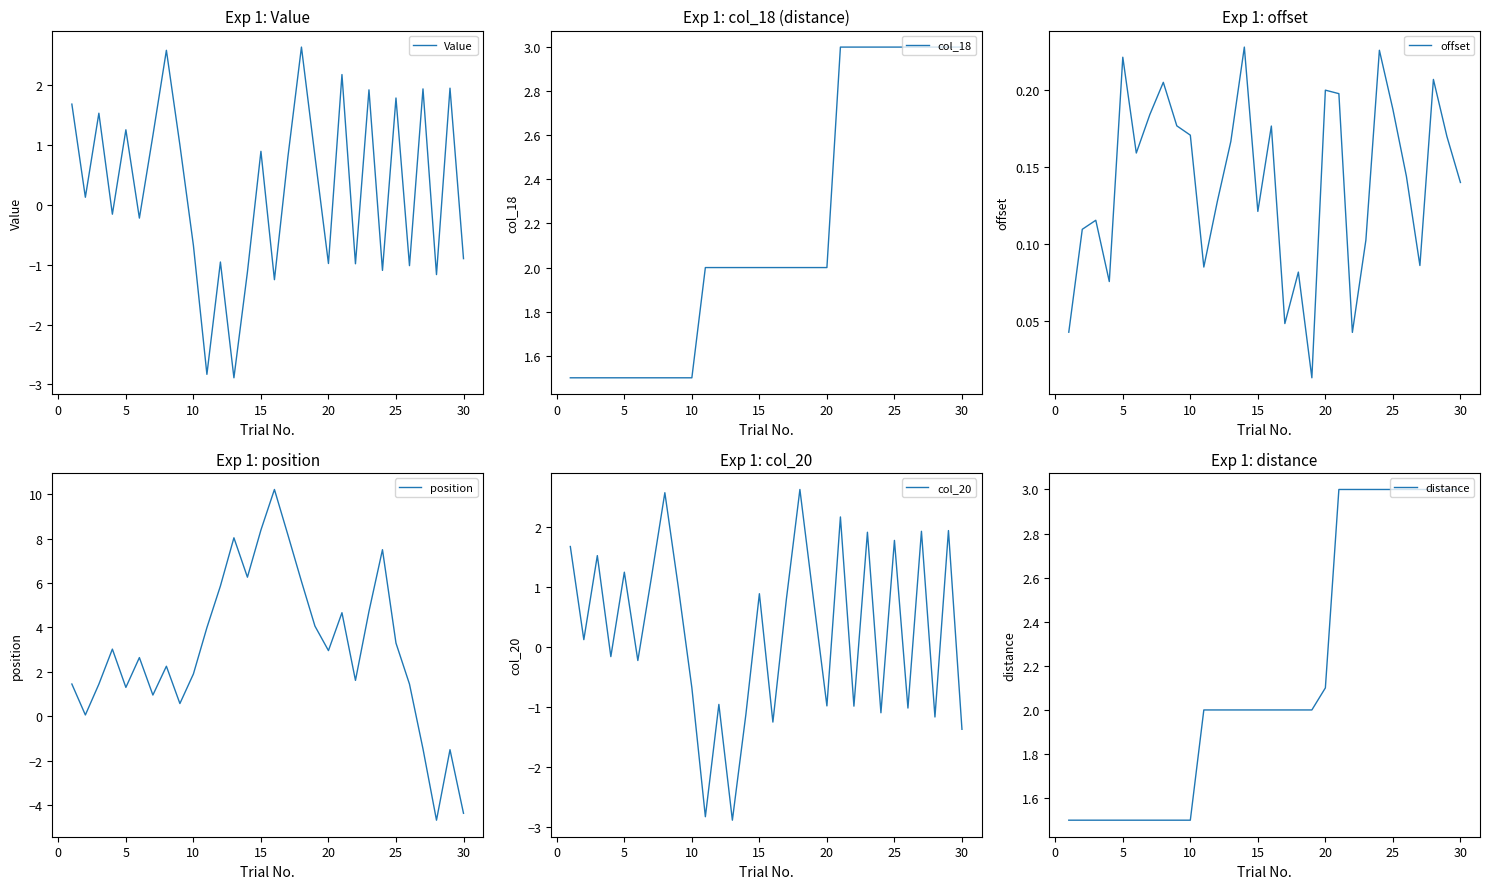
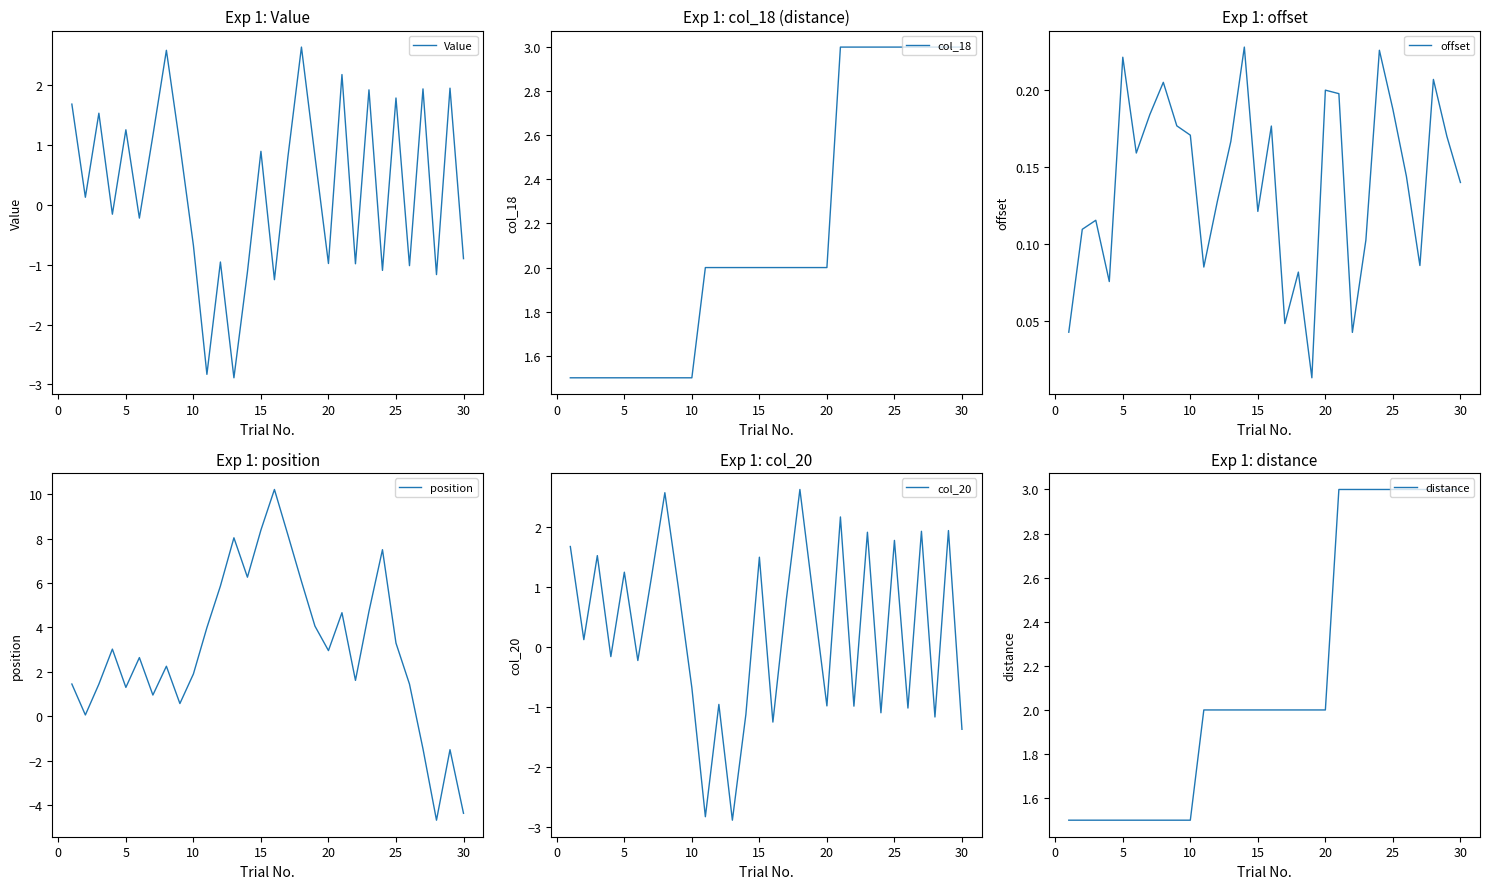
  {
    "Exp 1: Value": {
      "5": 1.3,
      "10": -0.7,
      "15": 0.9,
      "20": -1.0,
      "25": 1.8,
      "30": -0.9
    },
    "Exp 1: col_18 (distance)": {
      "5": 1.50,
      "10": 1.50,
      "15": 2.00,
      "20": 2.00,
      "25": 3.00
    },
    "Exp 1: offset": {
      "5": 0.221,
      "10": 0.171,
      "15": 0.121,
      "20": 0.200,
      "25": 0.188,
      "30": 0.140
    },
    "Exp 1: position": {
      "5": 1.3,
      "10": 1.9,
      "15": 8.4,
      "20": 3.0,
      "25": 3.3,
      "30": -4.4
    },
    "Exp 1: col_20": {
      "5": 1.3,
      "10": -0.7,
-     "15": 0.9,
+     "15": 1.5,
      "20": -1.0,
      "25": 1.8,
      "30": -1.4
    },
    "Exp 1: distance": {
      "5": 1.5,
      "10": 1.5,
      "15": 2.0,
-     "20": 2.1
+     "20": 2.0
    }
  }
